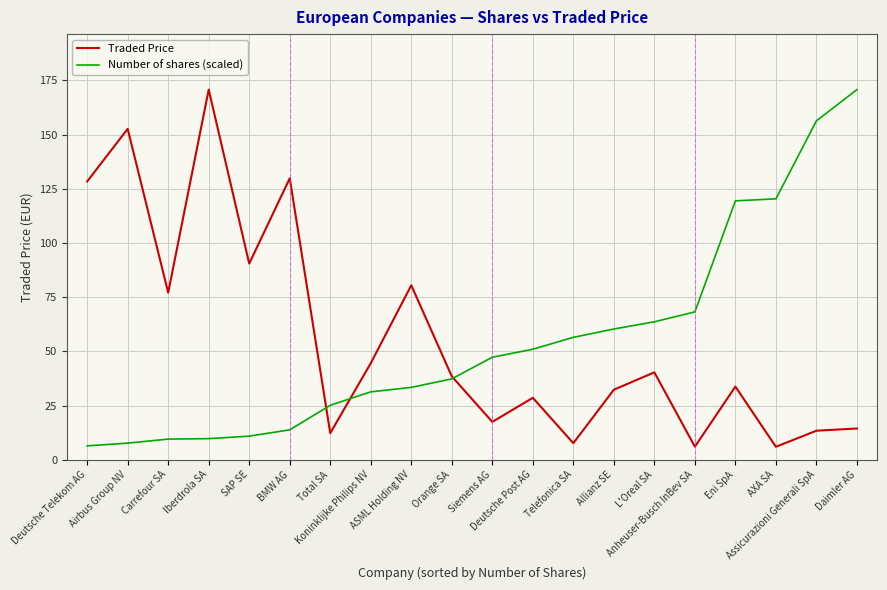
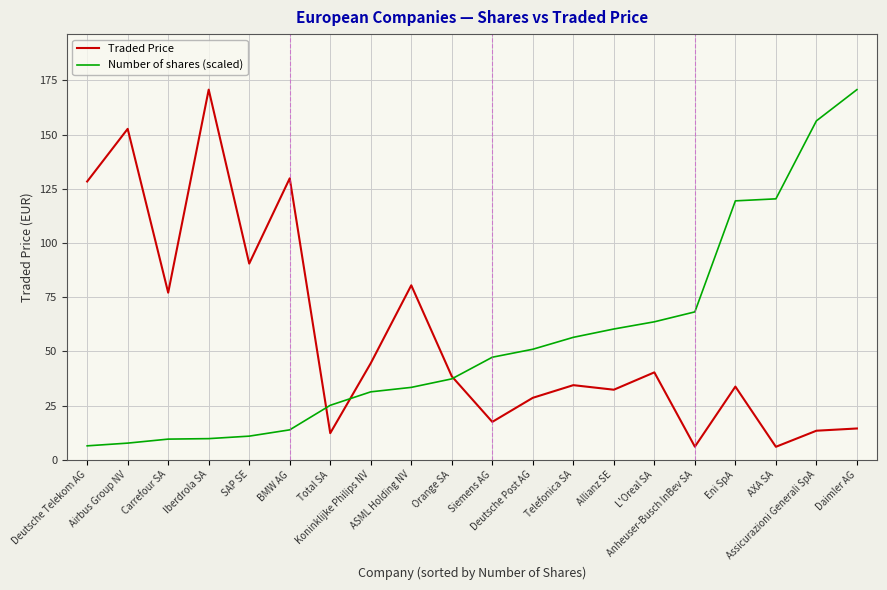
  {
    "Traded Price": {
      "Deutsche Telekom AG": 128,
      "Airbus Group NV": 153,
      "Carrefour SA": 77,
      "Iberdrola SA": 171,
      "SAP SE": 91,
      "BMW AG": 130,
      "Total SA": 12,
      "Koninklijke Philips NV": 45,
      "ASML Holding NV": 80,
      "Orange SA": 38,
      "Siemens AG": 17,
      "Deutsche Post AG": 29,
-     "Telefonica SA": 8,
+     "Telefonica SA": 34,
      "Allianz SE": 32,
      "L'Oreal SA": 40,
      "Anheuser-Busch InBev SA": 6,
      "Eni SpA": 34,
      "AXA SA": 6,
      "Assicurazioni Generali SpA": 13,
      "Daimler AG": 14
    },
    "Number of shares (scaled)": {
      "Deutsche Telekom AG": 6,
      "Airbus Group NV": 8,
      "Carrefour SA": 10,
      "Iberdrola SA": 10,
      "SAP SE": 11,
      "BMW AG": 14,
      "Total SA": 25,
      "Koninklijke Philips NV": 31,
      "ASML Holding NV": 33,
      "Orange SA": 37,
      "Siemens AG": 47,
      "Deutsche Post AG": 51,
      "Telefonica SA": 56,
      "Allianz SE": 60,
      "L'Oreal SA": 64,
      "Anheuser-Busch InBev SA": 68,
      "Eni SpA": 119,
      "AXA SA": 120,
      "Assicurazioni Generali SpA": 156,
      "Daimler AG": 171
    }
  }
